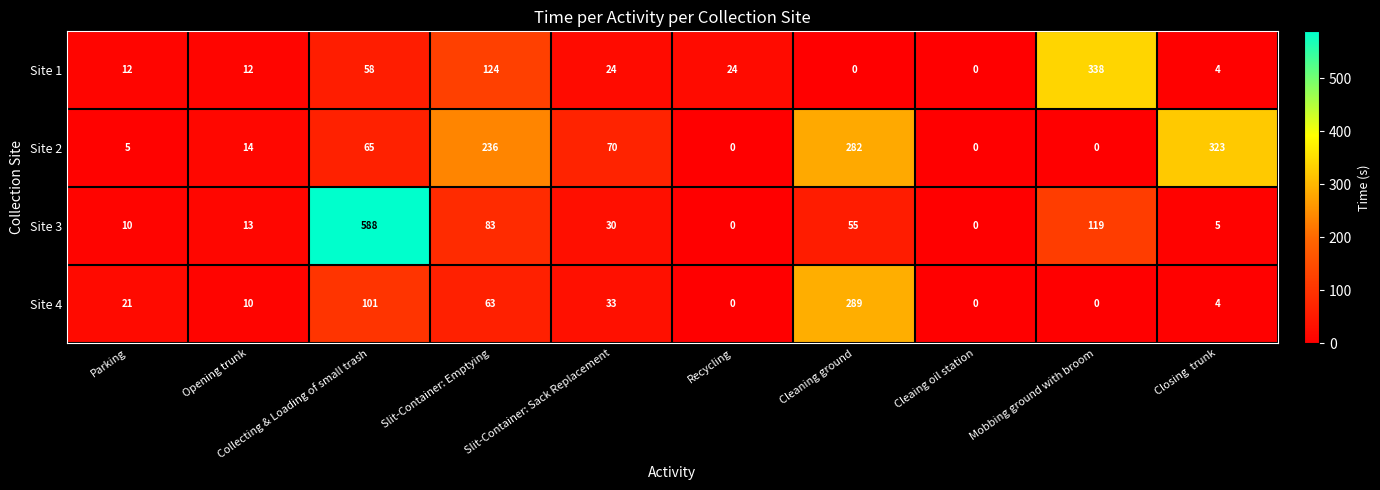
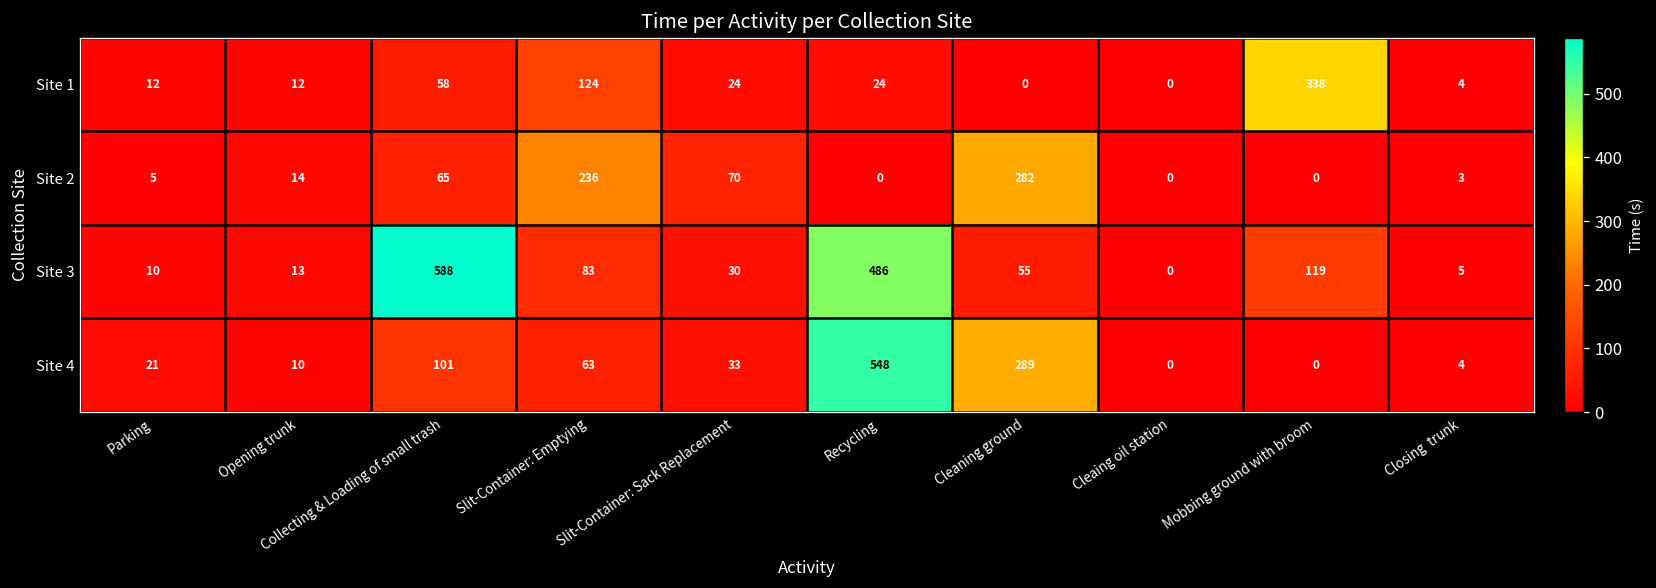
  {
    "Site 1": {
      "Parking": 12,
      "Opening trunk": 12,
      "Collecting & Loading of small trash": 58,
      "Slit-Container: Emptying": 124,
      "Slit-Container: Sack Replacement": 24,
      "Recycling": 24,
      "Cleaning ground": 0,
      "Cleaing oil station": 0,
      "Mobbing ground with broom": 338,
      "Closing trunk": 4
    },
    "Site 2": {
      "Parking": 5,
      "Opening trunk": 14,
      "Collecting & Loading of small trash": 65,
      "Slit-Container: Emptying": 236,
      "Slit-Container: Sack Replacement": 70,
      "Recycling": 0,
      "Cleaning ground": 282,
      "Cleaing oil station": 0,
      "Mobbing ground with broom": 0,
-     "Closing trunk": 323
+     "Closing trunk": 3
    },
    "Site 3": {
      "Parking": 10,
      "Opening trunk": 13,
      "Collecting & Loading of small trash": 588,
      "Slit-Container: Emptying": 83,
      "Slit-Container: Sack Replacement": 30,
-     "Recycling": 0,
+     "Recycling": 486,
      "Cleaning ground": 55,
      "Cleaing oil station": 0,
      "Mobbing ground with broom": 119,
      "Closing trunk": 5
    },
    "Site 4": {
      "Parking": 21,
      "Opening trunk": 10,
      "Collecting & Loading of small trash": 101,
      "Slit-Container: Emptying": 63,
      "Slit-Container: Sack Replacement": 33,
-     "Recycling": 0,
+     "Recycling": 548,
      "Cleaning ground": 289,
      "Cleaing oil station": 0,
      "Mobbing ground with broom": 0,
      "Closing trunk": 4
    }
  }
